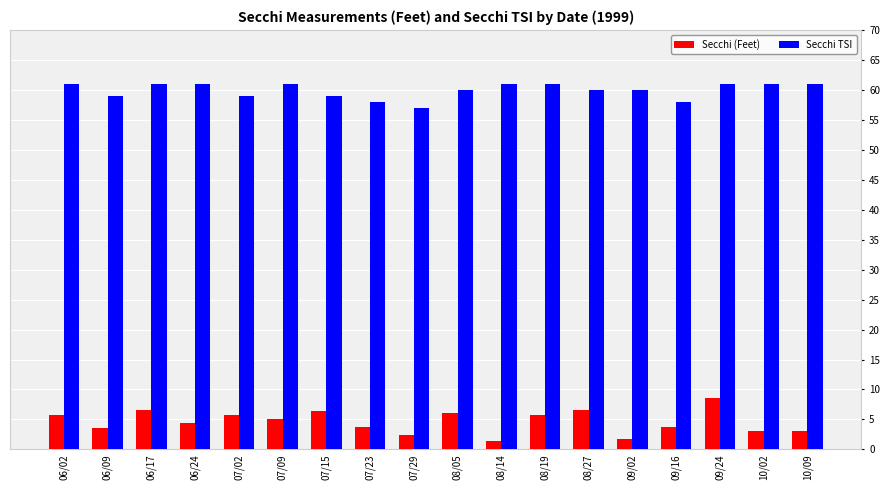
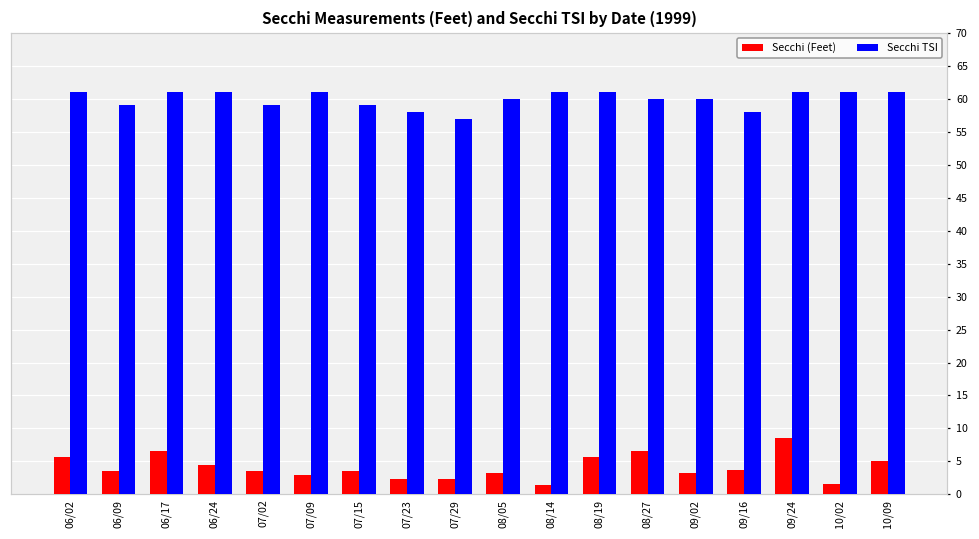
  {
    "Secchi (Feet)": {
      "06/02": 6,
      "06/09": 4,
      "06/17": 7,
      "06/24": 4,
-     "07/02": 6,
-     "07/09": 5,
-     "07/15": 6,
-     "07/23": 4,
+     "07/02": 4,
+     "07/09": 3,
+     "07/15": 4,
+     "07/23": 2,
      "07/29": 2,
-     "08/05": 6,
+     "08/05": 3,
      "08/14": 1,
      "08/19": 6,
      "08/27": 7,
-     "09/02": 2,
+     "09/02": 3,
      "09/16": 4,
      "09/24": 9,
-     "10/02": 3,
-     "10/09": 3
+     "10/02": 2,
+     "10/09": 5
    },
    "Secchi TSI": {
      "06/02": 61,
      "06/09": 59,
      "06/17": 61,
      "06/24": 61,
      "07/02": 59,
      "07/09": 61,
      "07/15": 59,
      "07/23": 58,
      "07/29": 57,
      "08/05": 60,
      "08/14": 61,
      "08/19": 61,
      "08/27": 60,
      "09/02": 60,
      "09/16": 58,
      "09/24": 61,
      "10/02": 61,
      "10/09": 61
    }
  }
